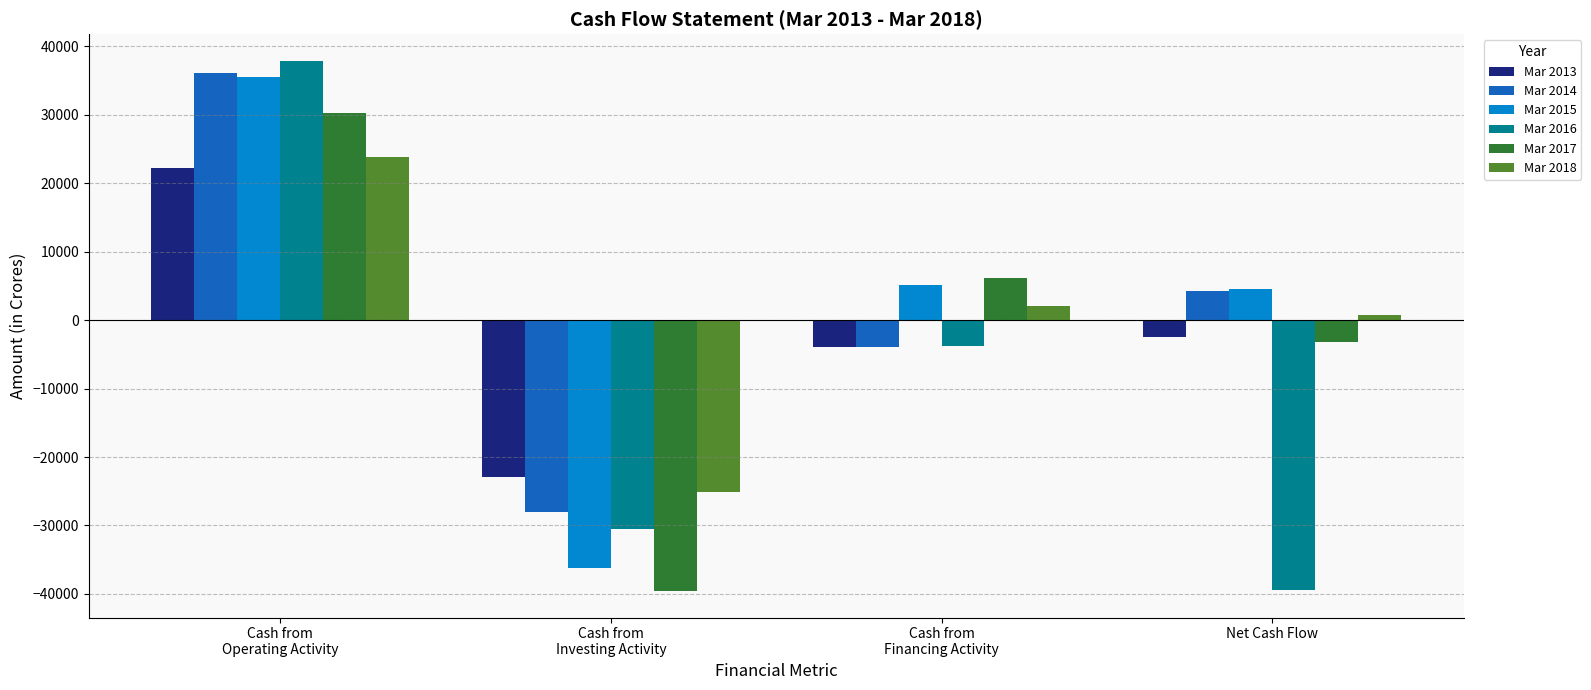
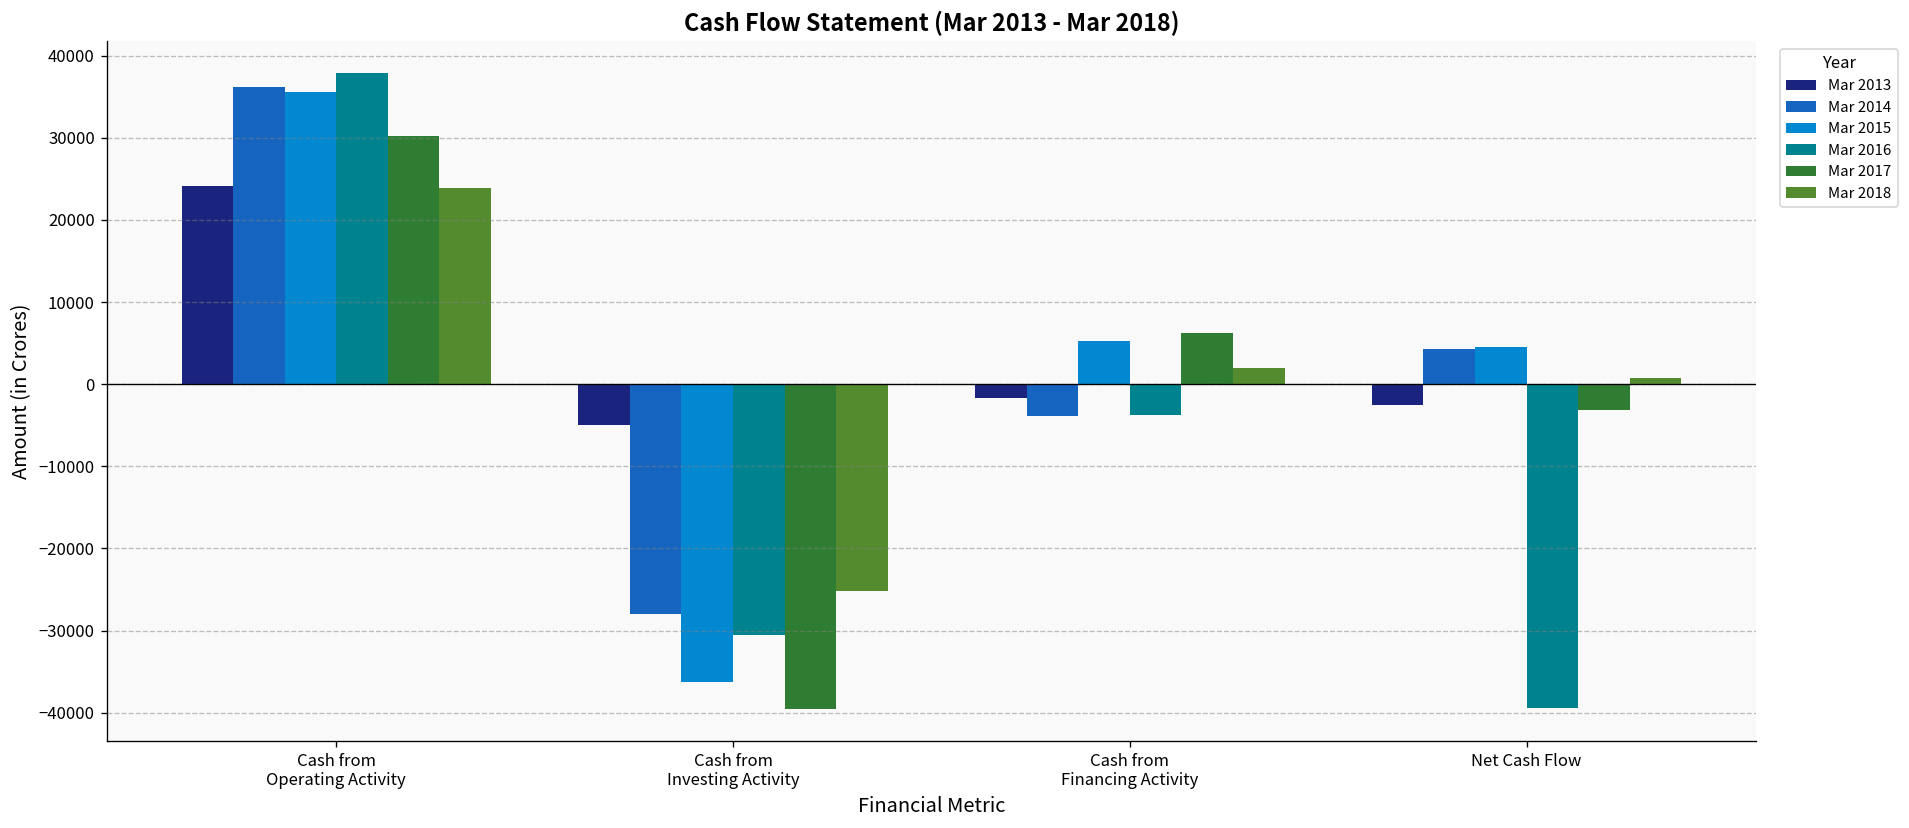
  {
    "Mar 2013": {
-     "Cash from Operating Activity": 22000,
-     "Cash from Investing Activity": -23000,
-     "Cash from Financing Activity": -4000,
+     "Cash from Operating Activity": 24000,
+     "Cash from Investing Activity": -5000,
+     "Cash from Financing Activity": -2000,
      "Net Cash Flow": -2000
    },
    "Mar 2016": {
      "Cash from Operating Activity": 38000,
      "Cash from Investing Activity": -31000,
      "Cash from Financing Activity": -4000,
      "Net Cash Flow": -39000
    }
  }
